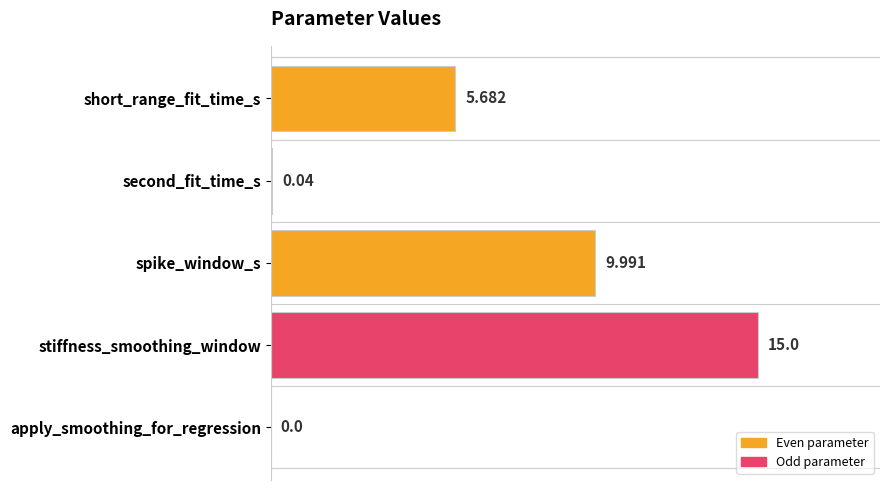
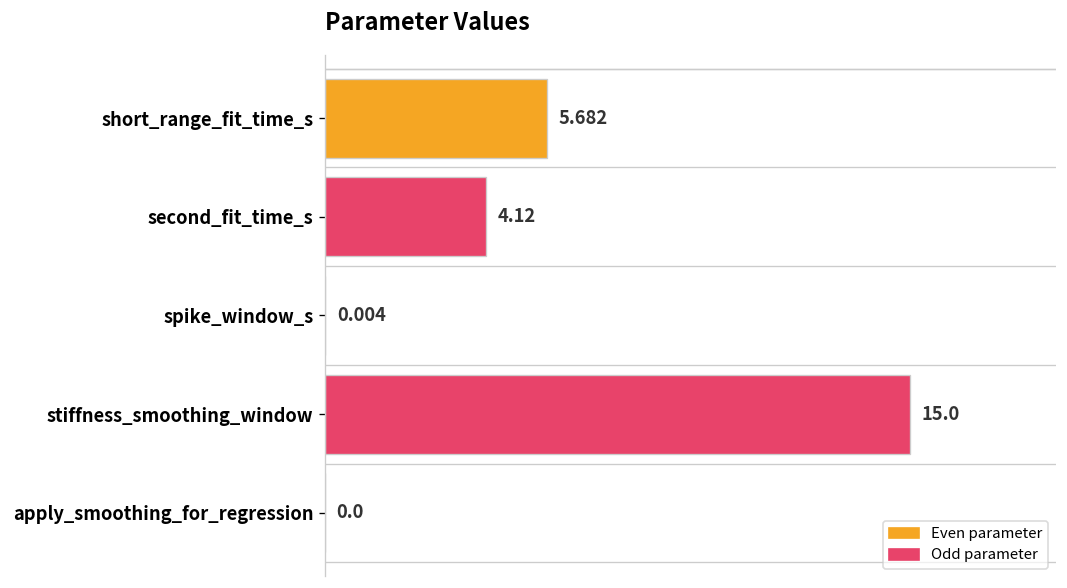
  {
    "short_range_fit_time_s": 5.682,
-   "second_fit_time_s": 0.04,
-   "spike_window_s": 9.991,
+   "second_fit_time_s": 4.12,
+   "spike_window_s": 0.004,
    "stiffness_smoothing_window": 15.0,
    "apply_smoothing_for_regression": 0.0
  }
